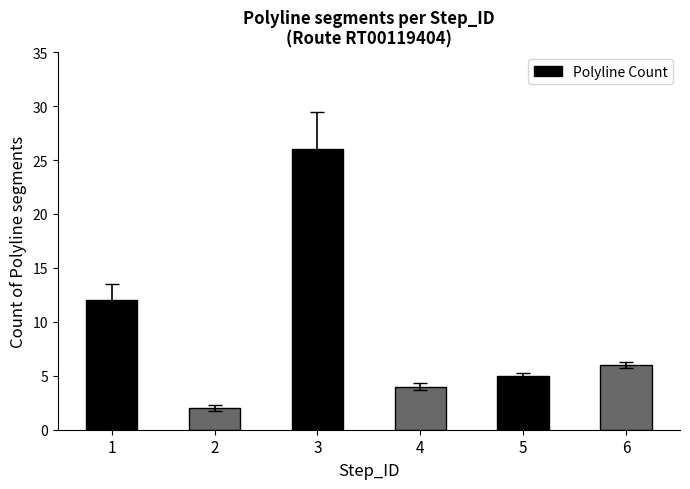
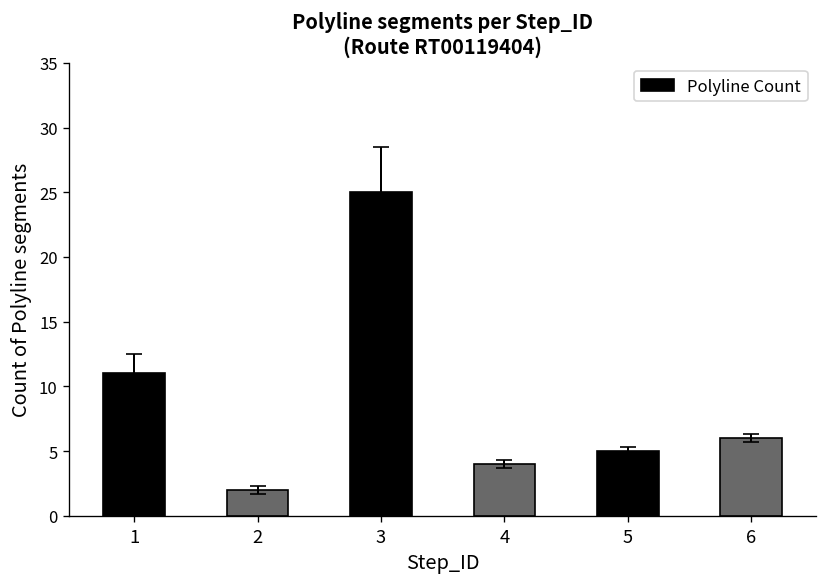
  {
    "Polyline Count": {
-     "1": 12,
+     "1": 11,
      "2": 2,
-     "3": 26,
+     "3": 25,
      "4": 4,
      "5": 5,
      "6": 6
    }
  }
